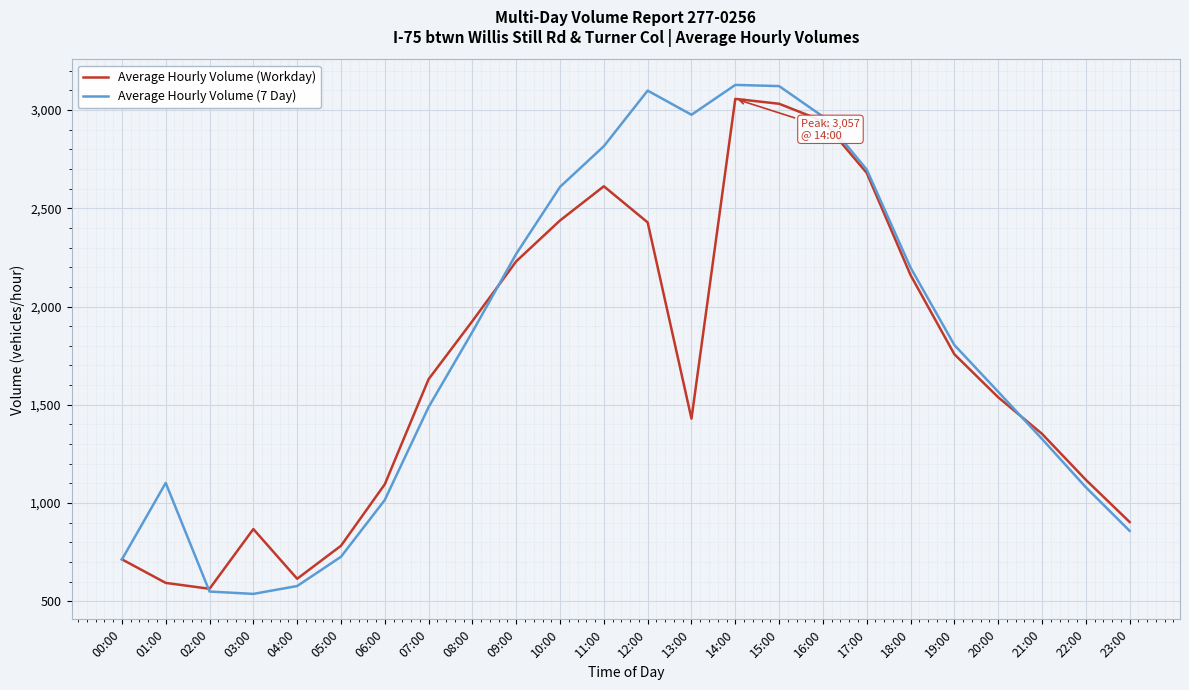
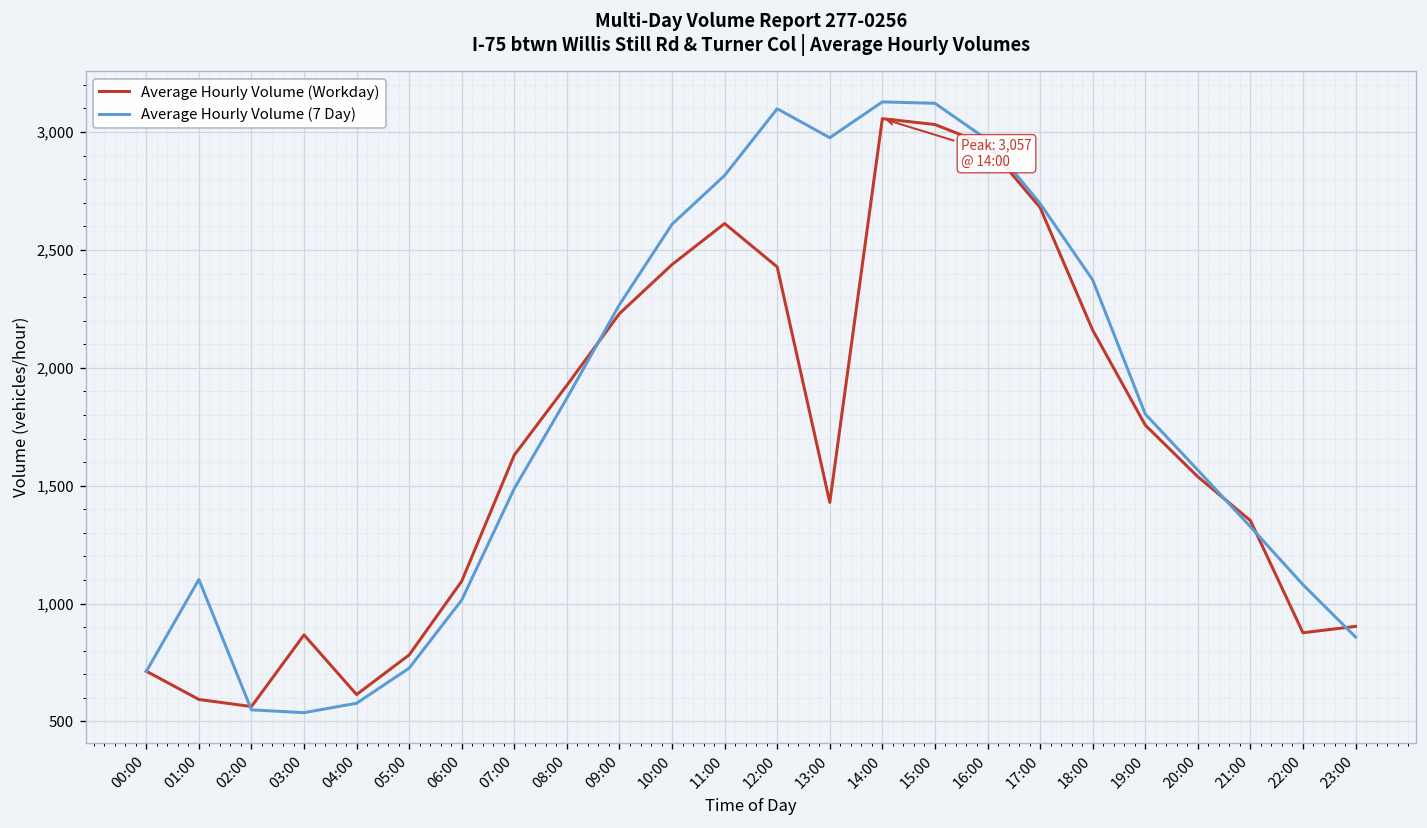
  {
    "Average Hourly Volume (Workday)": {
      "01:00": "590",
      "02:00": "560",
      "03:00": "870",
      "04:00": "610",
      "05:00": "780",
      "06:00": "1,100",
      "07:00": "1,630",
      "08:00": "1,930",
      "09:00": "2,230",
      "10:00": "2,440",
      "11:00": "2,610",
      "12:00": "2,430",
      "13:00": "1,430",
      "14:00": "3,060",
      "17:00": "2,680",
      "18:00": "2,160",
      "19:00": "1,760",
      "20:00": "1,540",
      "21:00": "1,350",
-     "22:00": "1,120",
+     "22:00": "880",
      "23:00": "900"
    },
    "Average Hourly Volume (7 Day)": {
      "01:00": "1,100",
      "02:00": "550",
      "03:00": "540",
      "04:00": "580",
      "05:00": "730",
      "06:00": "1,020",
      "07:00": "1,490",
      "08:00": "1,870",
      "09:00": "2,270",
      "10:00": "2,610",
      "11:00": "2,820",
      "12:00": "3,100",
      "13:00": "2,980",
      "14:00": "3,130",
      "15:00": "3,120",
      "17:00": "2,700",
-     "18:00": "2,200",
+     "18:00": "2,370",
      "19:00": "1,800",
      "20:00": "1,570",
      "21:00": "1,330",
      "22:00": "1,080",
      "23:00": "860"
    }
  }
